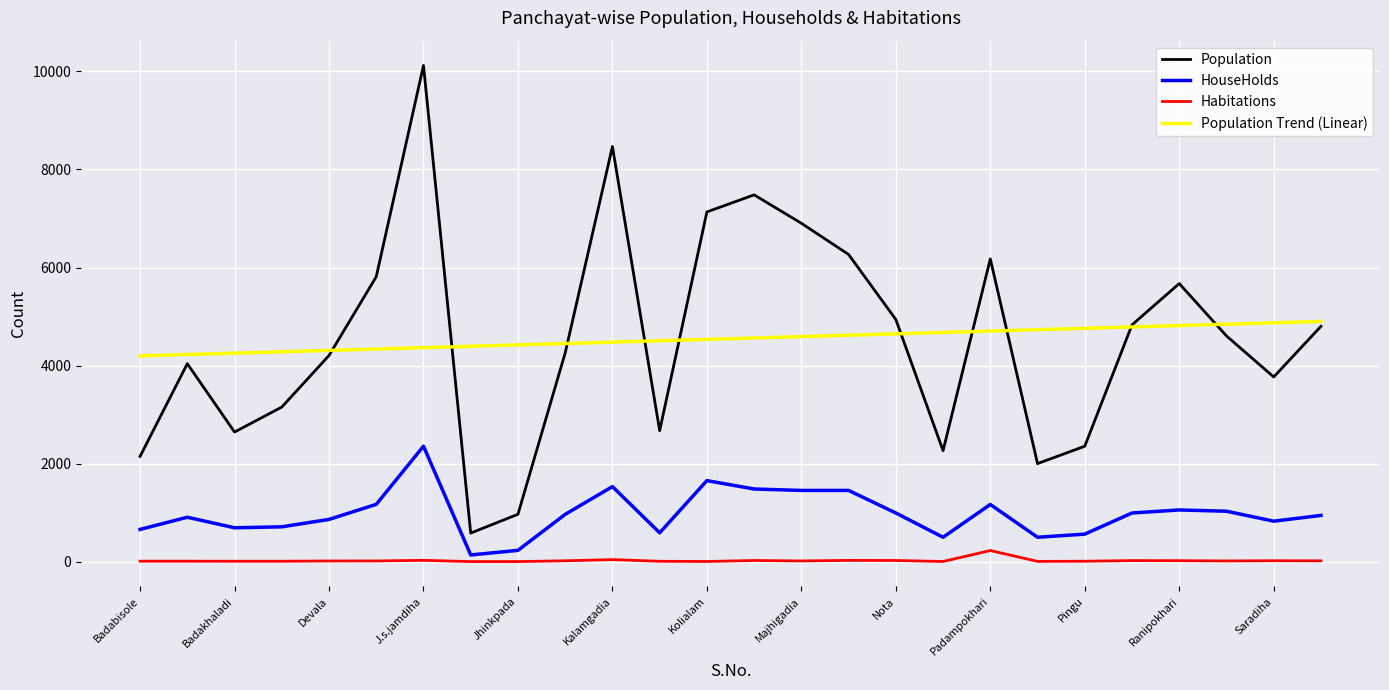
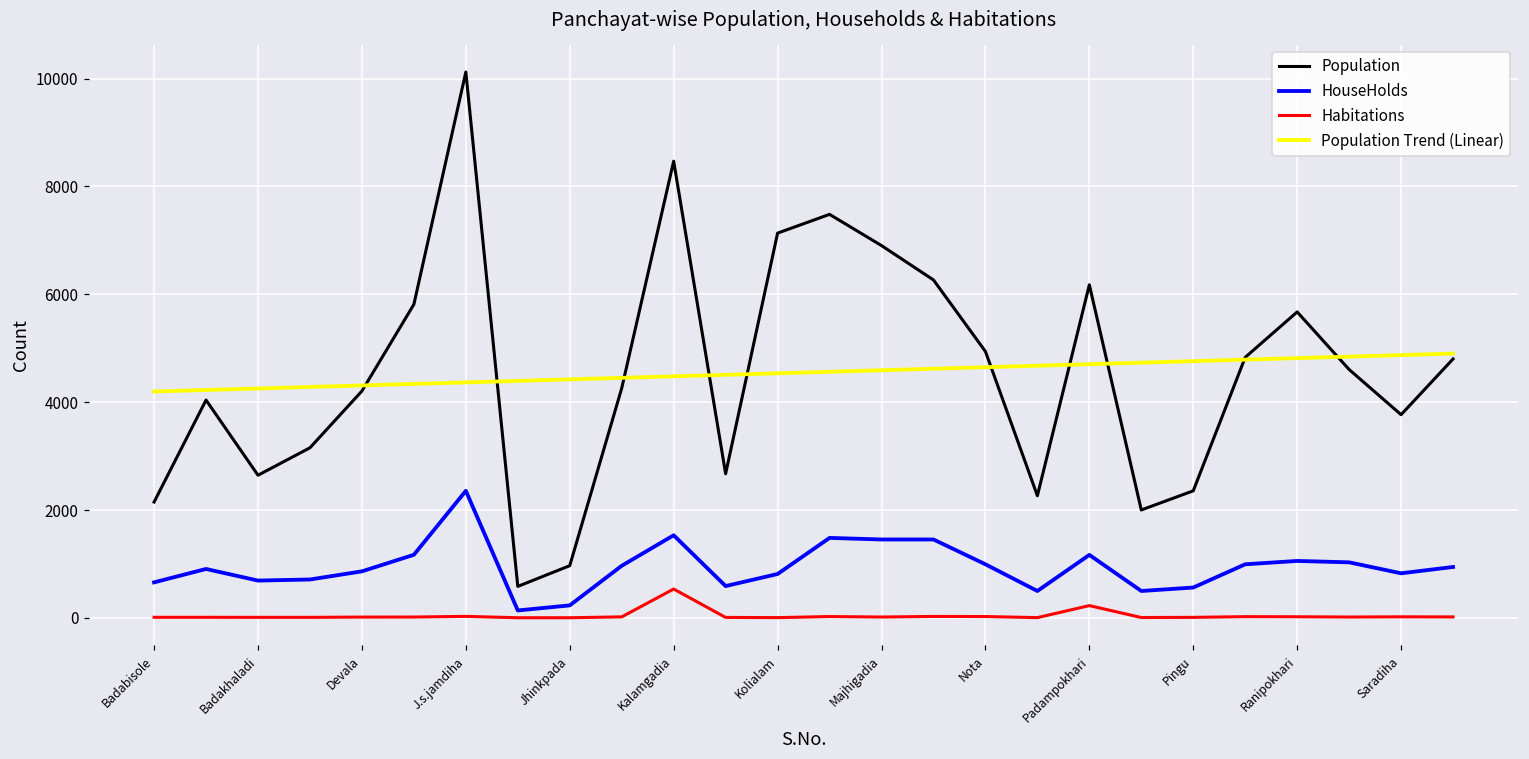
  {
    "Population": {
      "Badabisole": 2100,
      "Badakhaladi": 2600,
      "Devala": 4200,
      "J.s.jamdiha": 10100,
      "Jhinkpada": 1000,
      "Kalamgadia": 8500,
      "Kolialam": 7100,
      "Majhigadia": 6900,
      "Nota": 4900,
      "Padampokhari": 6200,
      "Pingu": 2400,
      "Ranipokhari": 5700,
      "Saradiha": 3800
    },
    "HouseHolds": {
      "Badabisole": 700,
      "Badakhaladi": 700,
      "Devala": 900,
      "J.s.jamdiha": 2400,
      "Jhinkpada": 200,
      "Kalamgadia": 1500,
-     "Kolialam": 1700,
+     "Kolialam": 800,
      "Majhigadia": 1500,
      "Nota": 1000,
      "Padampokhari": 1200,
      "Pingu": 600,
      "Ranipokhari": 1100,
      "Saradiha": 800
    },
    "Habitations": {
      "Badabisole": 0,
      "Badakhaladi": 0,
      "Devala": 0,
      "J.s.jamdiha": 0,
      "Jhinkpada": 0,
-     "Kalamgadia": 0,
+     "Kalamgadia": 500,
      "Kolialam": 0,
      "Majhigadia": 0,
      "Nota": 0,
      "Padampokhari": 200,
      "Pingu": 0,
      "Ranipokhari": 0,
      "Saradiha": 0
    },
    "Population Trend (Linear)": {
      "Badabisole": 4200,
      "Badakhaladi": 4300,
      "Devala": 4300,
      "J.s.jamdiha": 4400,
      "Jhinkpada": 4400,
      "Kalamgadia": 4500,
      "Kolialam": 4500,
      "Majhigadia": 4600,
      "Nota": 4600,
      "Padampokhari": 4700,
      "Pingu": 4800,
      "Ranipokhari": 4800,
      "Saradiha": 4900
    }
  }
